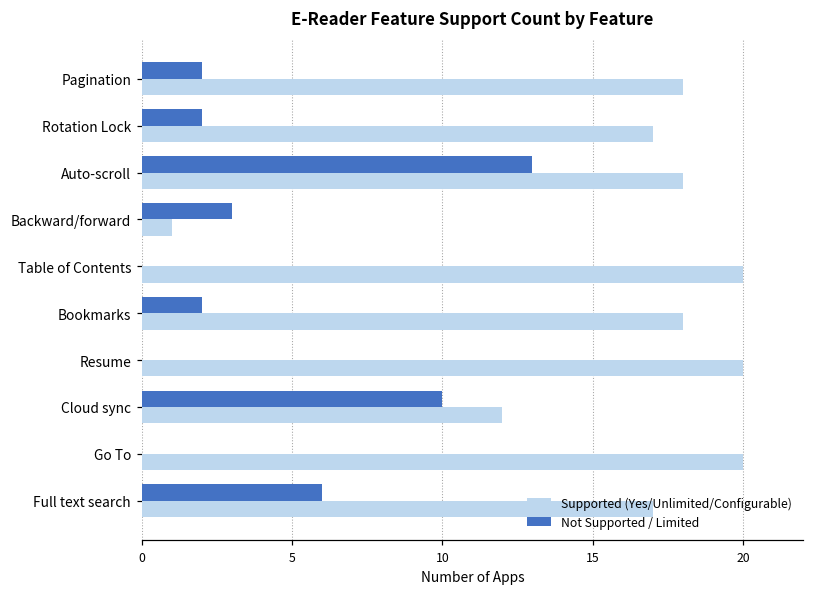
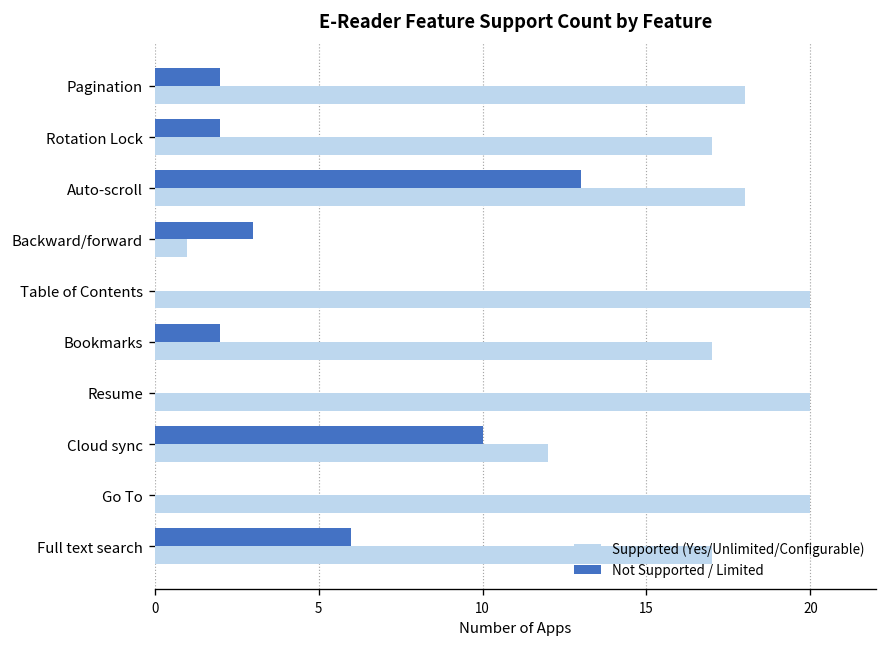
  {
    "Supported (Yes/Unlimited/Configurable)": {
      "Pagination": 18,
      "Rotation Lock": 17,
      "Auto-scroll": 18,
      "Backward/forward": 1,
      "Table of Contents": 20,
-     "Bookmarks": 18,
+     "Bookmarks": 17,
      "Resume": 20,
      "Cloud sync": 12,
      "Go To": 20,
      "Full text search": 17
    },
    "Not Supported / Limited": {
      "Pagination": 2,
      "Rotation Lock": 2,
      "Auto-scroll": 13,
      "Backward/forward": 3,
      "Table of Contents": 0,
      "Bookmarks": 2,
      "Resume": 0,
      "Cloud sync": 10,
      "Go To": 0,
      "Full text search": 6
    }
  }
